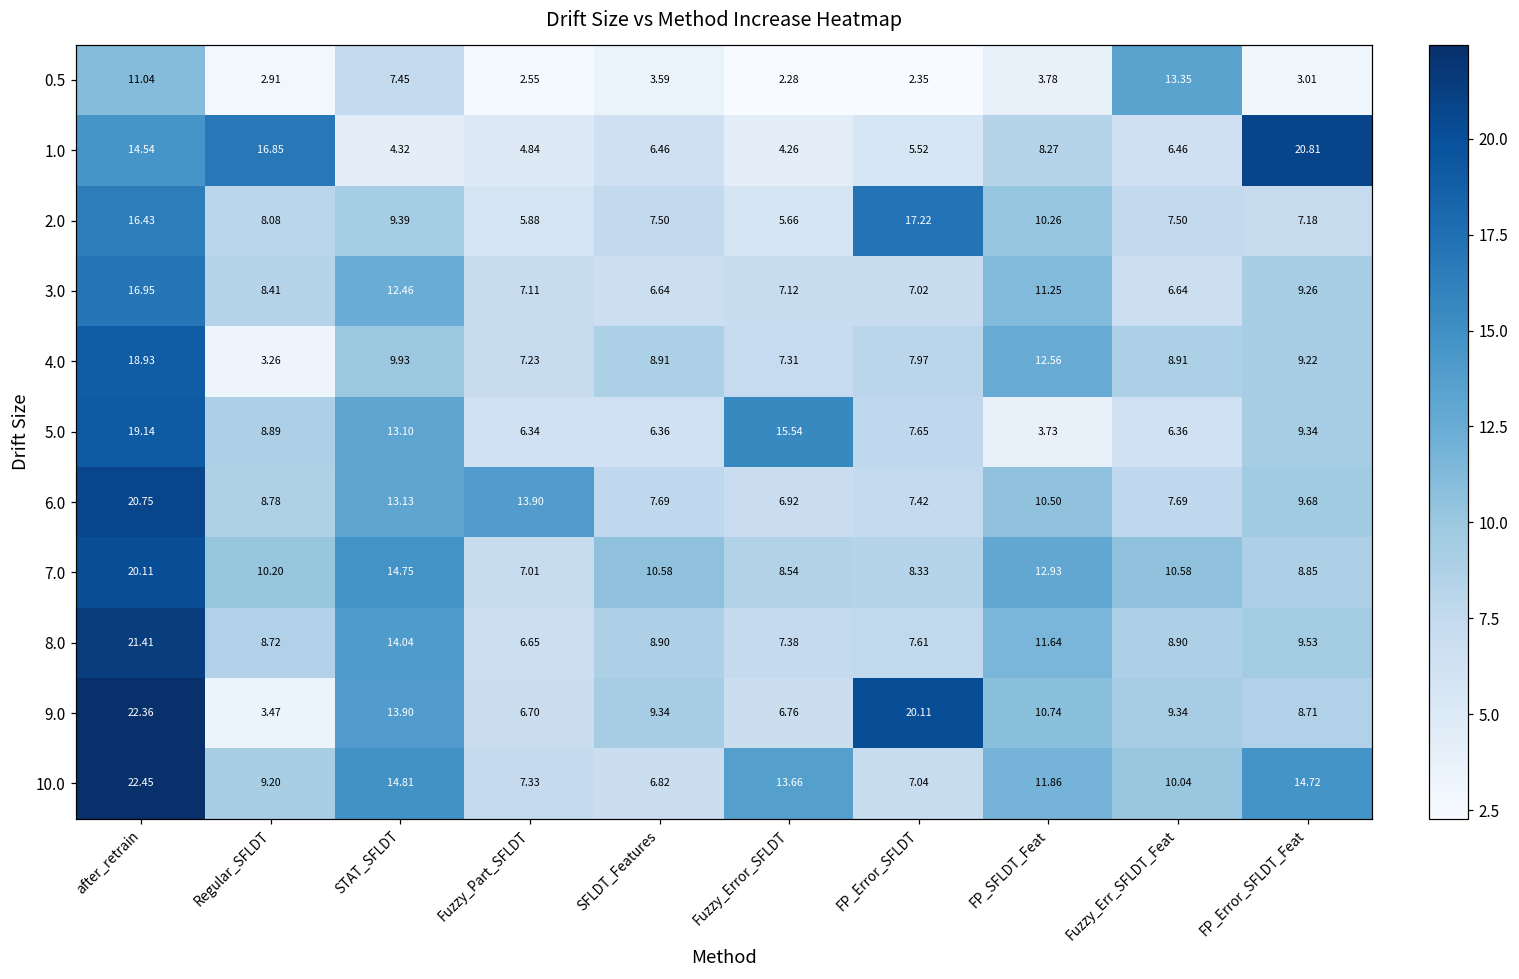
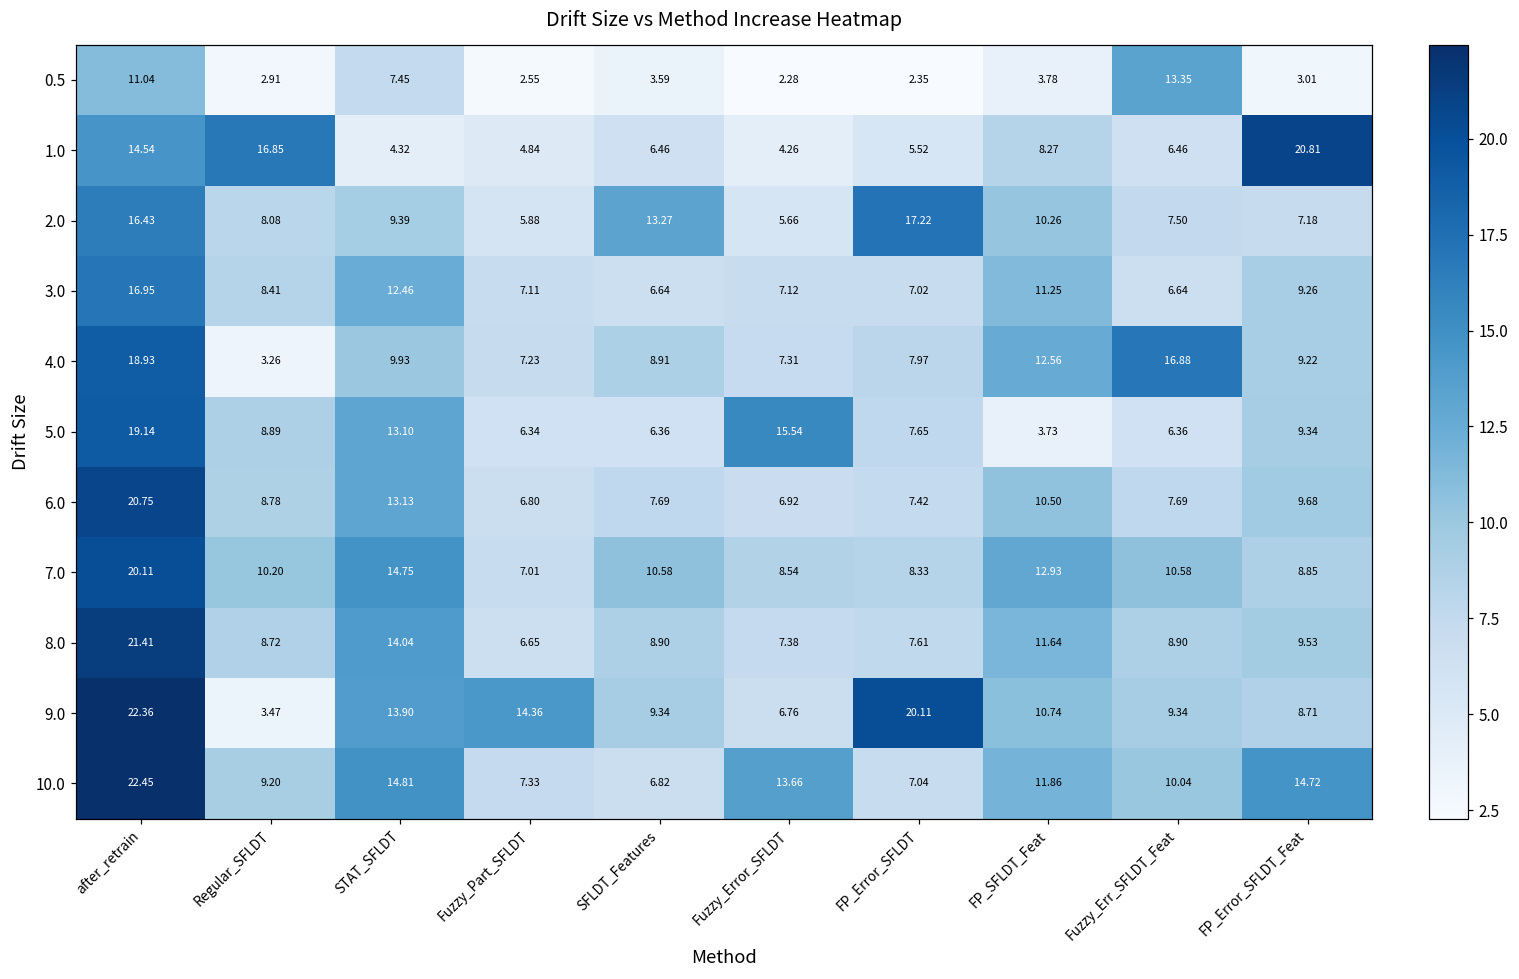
  {
    "0.5": {
      "after_retrain": 11.04,
      "Regular_SFLDT": 2.91,
      "STAT_SFLDT": 7.45,
      "Fuzzy_Part_SFLDT": 2.55,
      "SFLDT_Features": 3.59,
      "Fuzzy_Error_SFLDT": 2.28,
      "FP_Error_SFLDT": 2.35,
      "FP_SFLDT_Feat": 3.78,
      "Fuzzy_Err_SFLDT_Feat": 13.35,
      "FP_Error_SFLDT_Feat": 3.01
    },
    "1.0": {
      "after_retrain": 14.54,
      "Regular_SFLDT": 16.85,
      "STAT_SFLDT": 4.32,
      "Fuzzy_Part_SFLDT": 4.84,
      "SFLDT_Features": 6.46,
      "Fuzzy_Error_SFLDT": 4.26,
      "FP_Error_SFLDT": 5.52,
      "FP_SFLDT_Feat": 8.27,
      "Fuzzy_Err_SFLDT_Feat": 6.46,
      "FP_Error_SFLDT_Feat": 20.81
    },
    "2.0": {
      "after_retrain": 16.43,
      "Regular_SFLDT": 8.08,
      "STAT_SFLDT": 9.39,
      "Fuzzy_Part_SFLDT": 5.88,
-     "SFLDT_Features": 7.50,
+     "SFLDT_Features": 13.27,
      "Fuzzy_Error_SFLDT": 5.66,
      "FP_Error_SFLDT": 17.22,
      "FP_SFLDT_Feat": 10.26,
      "Fuzzy_Err_SFLDT_Feat": 7.50,
      "FP_Error_SFLDT_Feat": 7.18
    },
    "3.0": {
      "after_retrain": 16.95,
      "Regular_SFLDT": 8.41,
      "STAT_SFLDT": 12.46,
      "Fuzzy_Part_SFLDT": 7.11,
      "SFLDT_Features": 6.64,
      "Fuzzy_Error_SFLDT": 7.12,
      "FP_Error_SFLDT": 7.02,
      "FP_SFLDT_Feat": 11.25,
      "Fuzzy_Err_SFLDT_Feat": 6.64,
      "FP_Error_SFLDT_Feat": 9.26
    },
    "4.0": {
      "after_retrain": 18.93,
      "Regular_SFLDT": 3.26,
      "STAT_SFLDT": 9.93,
      "Fuzzy_Part_SFLDT": 7.23,
      "SFLDT_Features": 8.91,
      "Fuzzy_Error_SFLDT": 7.31,
      "FP_Error_SFLDT": 7.97,
      "FP_SFLDT_Feat": 12.56,
-     "Fuzzy_Err_SFLDT_Feat": 8.91,
+     "Fuzzy_Err_SFLDT_Feat": 16.88,
      "FP_Error_SFLDT_Feat": 9.22
    },
    "5.0": {
      "after_retrain": 19.14,
      "Regular_SFLDT": 8.89,
      "STAT_SFLDT": 13.10,
      "Fuzzy_Part_SFLDT": 6.34,
      "SFLDT_Features": 6.36,
      "Fuzzy_Error_SFLDT": 15.54,
      "FP_Error_SFLDT": 7.65,
      "FP_SFLDT_Feat": 3.73,
      "Fuzzy_Err_SFLDT_Feat": 6.36,
      "FP_Error_SFLDT_Feat": 9.34
    },
    "6.0": {
      "after_retrain": 20.75,
      "Regular_SFLDT": 8.78,
      "STAT_SFLDT": 13.13,
-     "Fuzzy_Part_SFLDT": 13.90,
+     "Fuzzy_Part_SFLDT": 6.80,
      "SFLDT_Features": 7.69,
      "Fuzzy_Error_SFLDT": 6.92,
      "FP_Error_SFLDT": 7.42,
      "FP_SFLDT_Feat": 10.50,
      "Fuzzy_Err_SFLDT_Feat": 7.69,
      "FP_Error_SFLDT_Feat": 9.68
    },
    "7.0": {
      "after_retrain": 20.11,
      "Regular_SFLDT": 10.20,
      "STAT_SFLDT": 14.75,
      "Fuzzy_Part_SFLDT": 7.01,
      "SFLDT_Features": 10.58,
      "Fuzzy_Error_SFLDT": 8.54,
      "FP_Error_SFLDT": 8.33,
      "FP_SFLDT_Feat": 12.93,
      "Fuzzy_Err_SFLDT_Feat": 10.58,
      "FP_Error_SFLDT_Feat": 8.85
    },
    "8.0": {
      "after_retrain": 21.41,
      "Regular_SFLDT": 8.72,
      "STAT_SFLDT": 14.04,
      "Fuzzy_Part_SFLDT": 6.65,
      "SFLDT_Features": 8.90,
      "Fuzzy_Error_SFLDT": 7.38,
      "FP_Error_SFLDT": 7.61,
      "FP_SFLDT_Feat": 11.64,
      "Fuzzy_Err_SFLDT_Feat": 8.90,
      "FP_Error_SFLDT_Feat": 9.53
    },
    "9.0": {
      "after_retrain": 22.36,
      "Regular_SFLDT": 3.47,
      "STAT_SFLDT": 13.90,
-     "Fuzzy_Part_SFLDT": 6.70,
+     "Fuzzy_Part_SFLDT": 14.36,
      "SFLDT_Features": 9.34,
      "Fuzzy_Error_SFLDT": 6.76,
      "FP_Error_SFLDT": 20.11,
      "FP_SFLDT_Feat": 10.74,
      "Fuzzy_Err_SFLDT_Feat": 9.34,
      "FP_Error_SFLDT_Feat": 8.71
    },
    "10.0": {
      "after_retrain": 22.45,
      "Regular_SFLDT": 9.20,
      "STAT_SFLDT": 14.81,
      "Fuzzy_Part_SFLDT": 7.33,
      "SFLDT_Features": 6.82,
      "Fuzzy_Error_SFLDT": 13.66,
      "FP_Error_SFLDT": 7.04,
      "FP_SFLDT_Feat": 11.86,
      "Fuzzy_Err_SFLDT_Feat": 10.04,
      "FP_Error_SFLDT_Feat": 14.72
    }
  }
